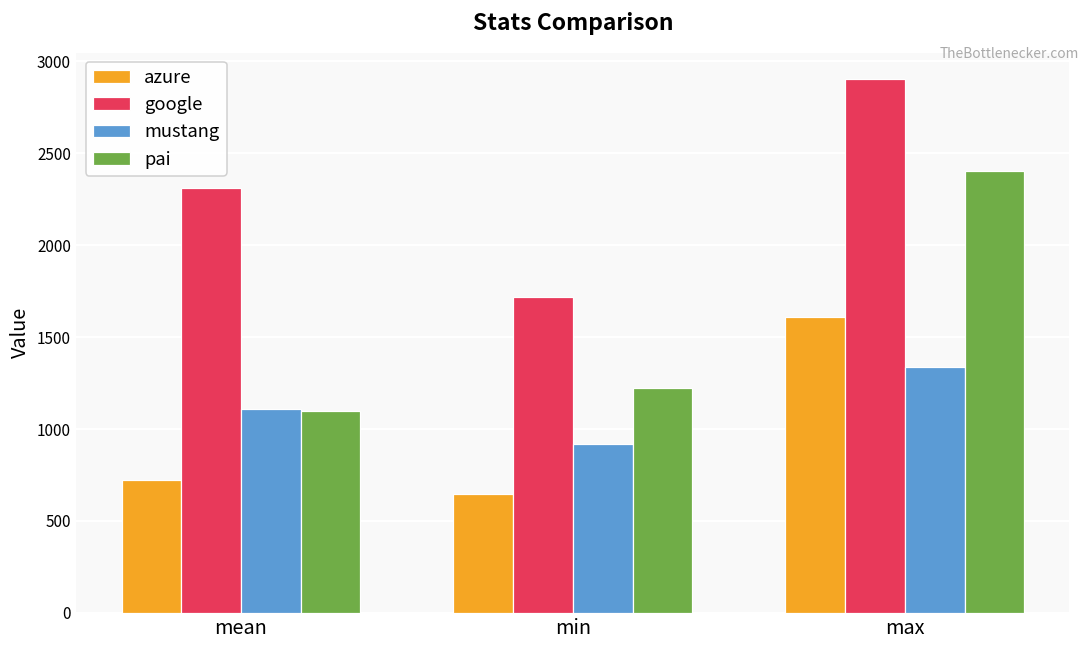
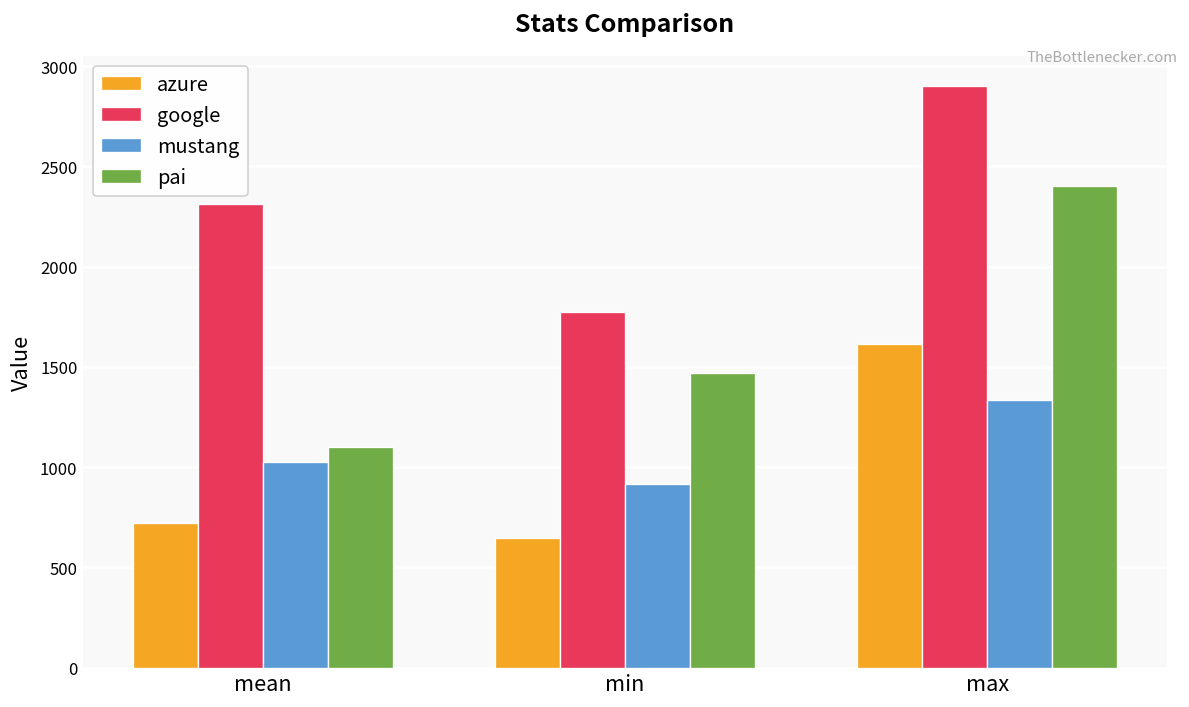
  {
    "azure": {
      "mean": 720,
      "min": 650,
      "max": 1610
    },
    "google": {
      "mean": 2310,
-     "min": 1720,
+     "min": 1770,
      "max": 2900
    },
    "mustang": {
-     "mean": 1110,
+     "mean": 1030,
      "min": 920,
      "max": 1340
    },
    "pai": {
      "mean": 1100,
-     "min": 1230,
+     "min": 1470,
      "max": 2400
    }
  }
